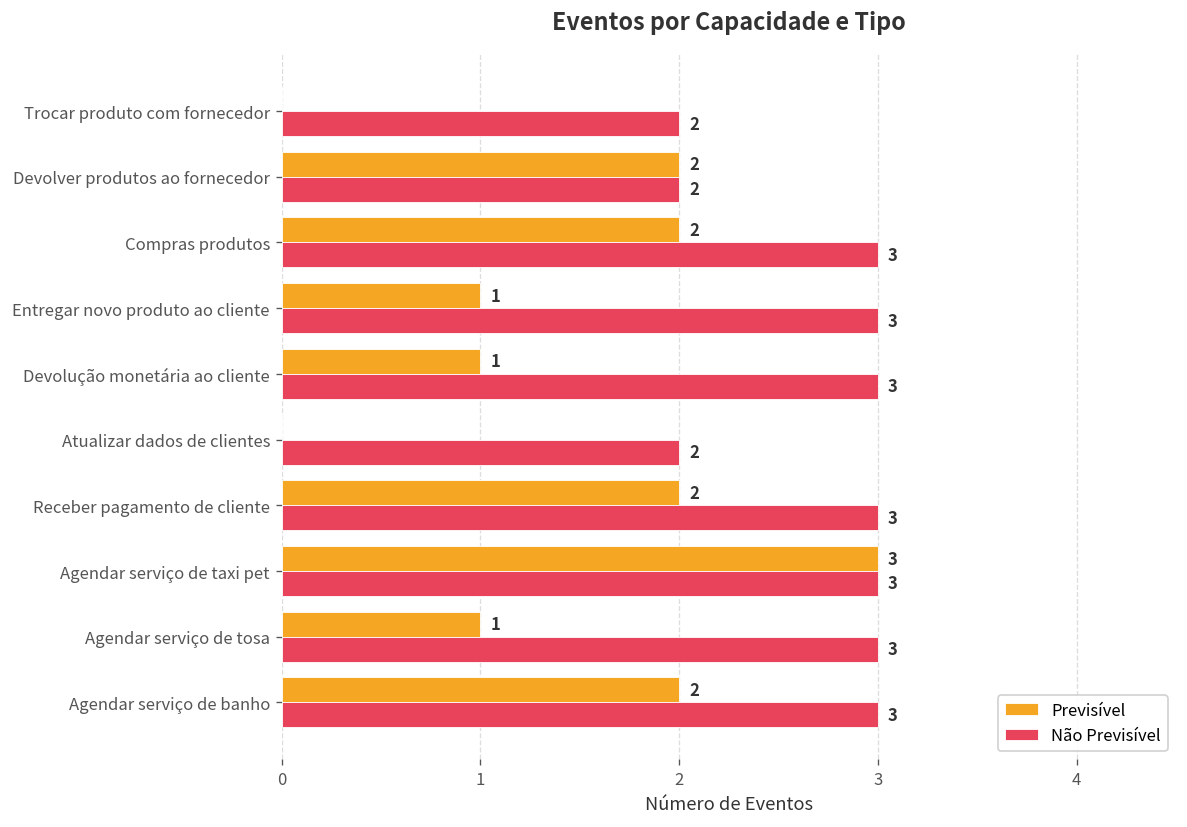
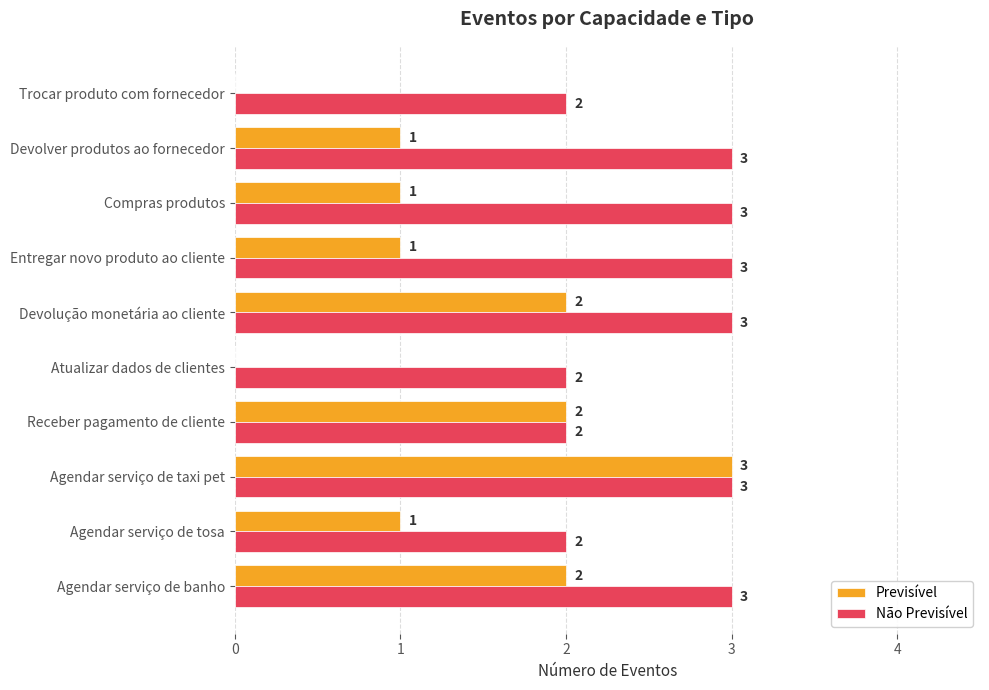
  {
    "Previsível": {
-     "Devolver produtos ao fornecedor": 2,
-     "Compras produtos": 2,
+     "Devolver produtos ao fornecedor": 1,
+     "Compras produtos": 1,
      "Entregar novo produto ao cliente": 1,
-     "Devolução monetária ao cliente": 1,
+     "Devolução monetária ao cliente": 2,
      "Receber pagamento de cliente": 2,
      "Agendar serviço de taxi pet": 3,
      "Agendar serviço de tosa": 1,
      "Agendar serviço de banho": 2
    },
    "Não Previsível": {
      "Trocar produto com fornecedor": 2,
-     "Devolver produtos ao fornecedor": 2,
+     "Devolver produtos ao fornecedor": 3,
      "Compras produtos": 3,
      "Entregar novo produto ao cliente": 3,
      "Devolução monetária ao cliente": 3,
      "Atualizar dados de clientes": 2,
-     "Receber pagamento de cliente": 3,
+     "Receber pagamento de cliente": 2,
      "Agendar serviço de taxi pet": 3,
-     "Agendar serviço de tosa": 3,
+     "Agendar serviço de tosa": 2,
      "Agendar serviço de banho": 3
    }
  }
